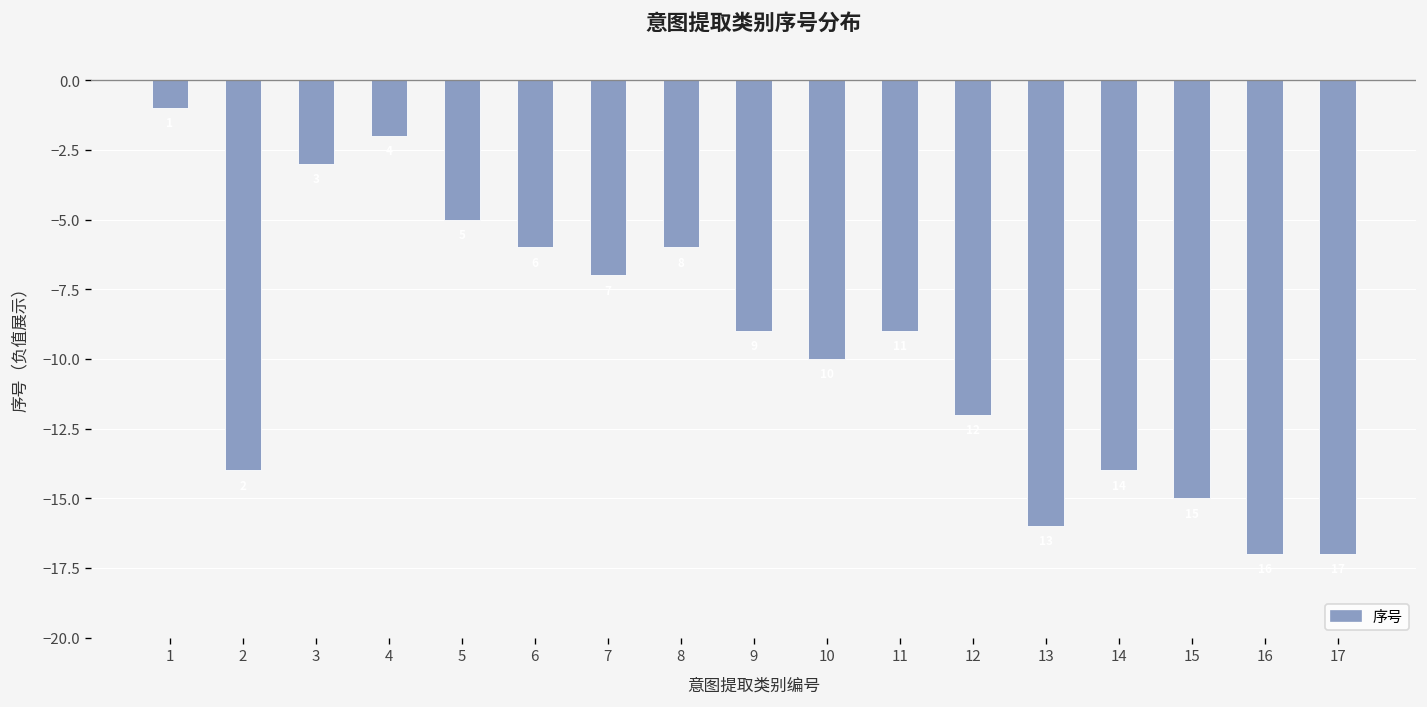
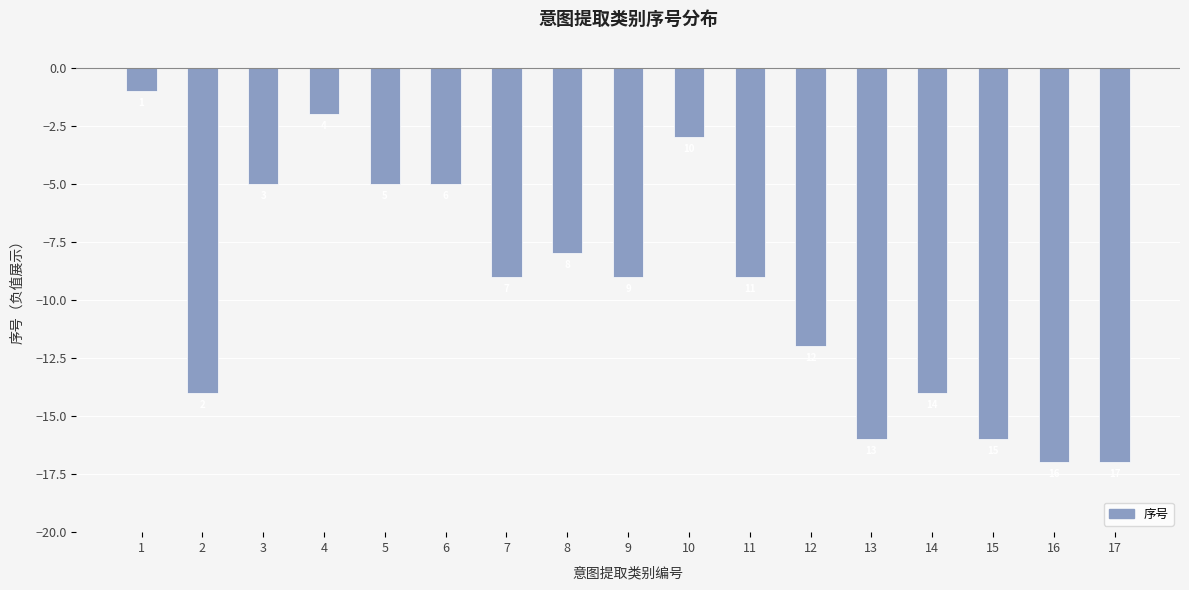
  {
    "1": -1.0,
    "2": -14.0,
-   "3": -3.0,
+   "3": -5.0,
    "4": -2.0,
    "5": -5.0,
-   "6": -6.0,
-   "7": -7.0,
-   "8": -6.0,
+   "6": -5.0,
+   "7": -9.0,
+   "8": -8.0,
    "9": -9.0,
-   "10": -10.0,
+   "10": -3.0,
    "11": -9.0,
    "12": -12.0,
    "13": -16.0,
    "14": -14.0,
-   "15": -15.0,
+   "15": -16.0,
    "16": -17.0,
    "17": -17.0
  }
